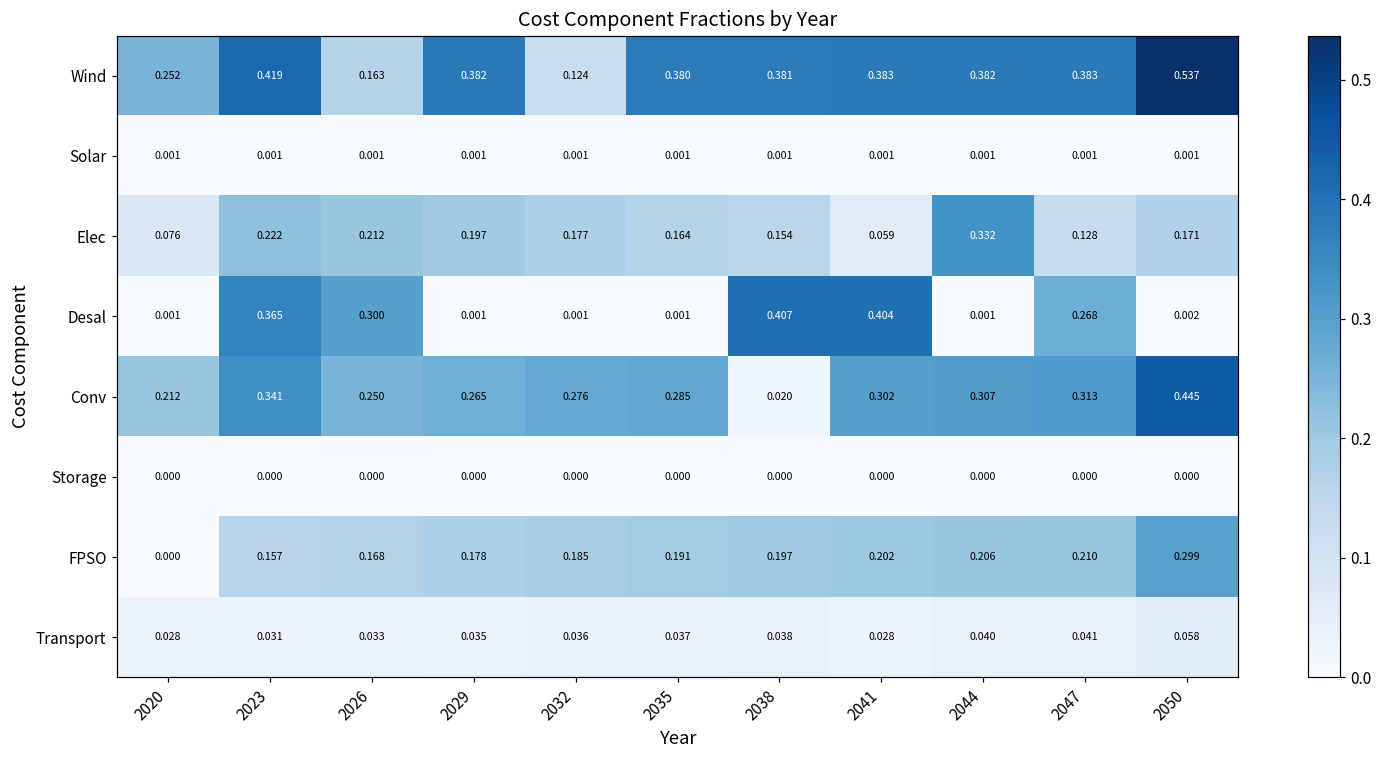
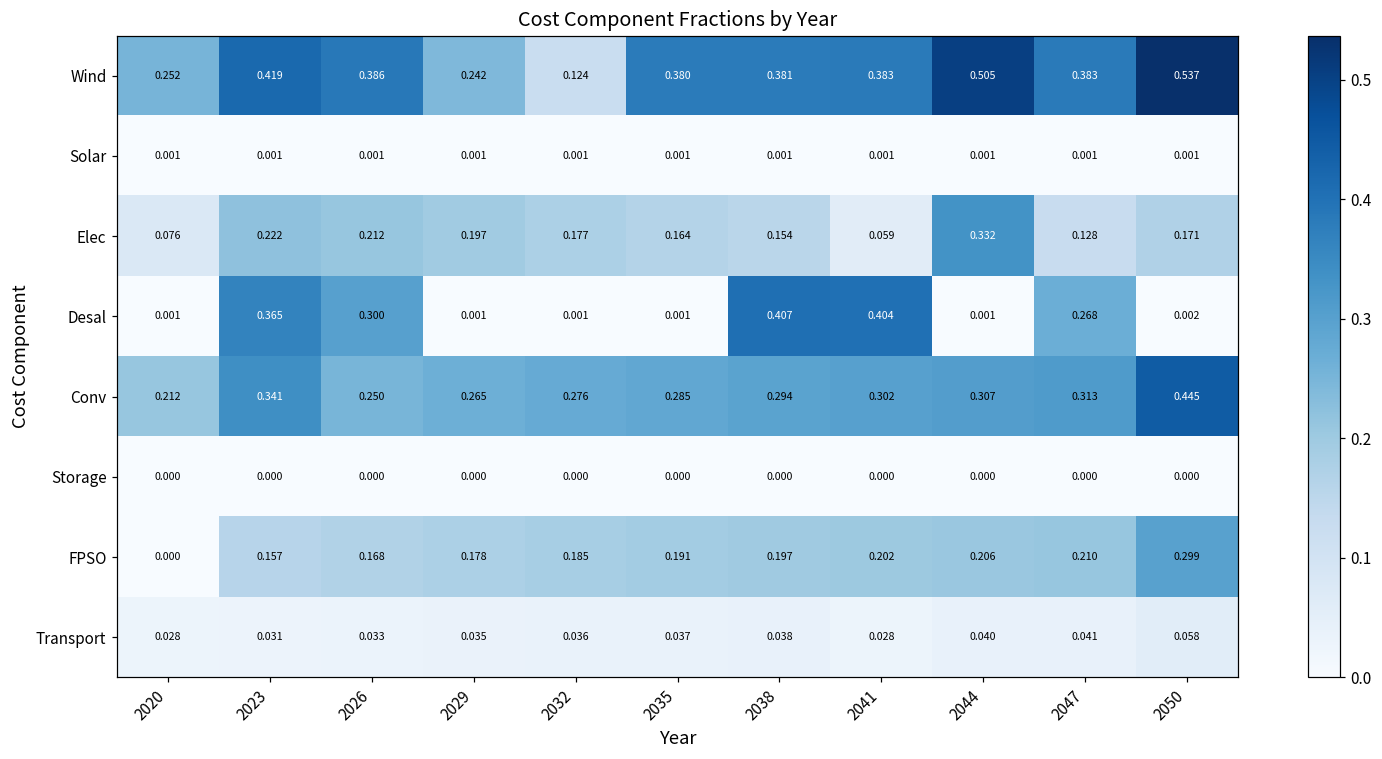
  {
    "Wind": {
      "2020": 0.252,
      "2023": 0.419,
-     "2026": 0.163,
-     "2029": 0.382,
+     "2026": 0.386,
+     "2029": 0.242,
      "2032": 0.124,
      "2035": 0.380,
      "2038": 0.381,
      "2041": 0.383,
-     "2044": 0.382,
+     "2044": 0.505,
      "2047": 0.383,
      "2050": 0.537
    },
    "Solar": {
      "2020": 0.001,
      "2023": 0.001,
      "2026": 0.001,
      "2029": 0.001,
      "2032": 0.001,
      "2035": 0.001,
      "2038": 0.001,
      "2041": 0.001,
      "2044": 0.001,
      "2047": 0.001,
      "2050": 0.001
    },
    "Elec": {
      "2020": 0.076,
      "2023": 0.222,
      "2026": 0.212,
      "2029": 0.197,
      "2032": 0.177,
      "2035": 0.164,
      "2038": 0.154,
      "2041": 0.059,
      "2044": 0.332,
      "2047": 0.128,
      "2050": 0.171
    },
    "Desal": {
      "2020": 0.001,
      "2023": 0.365,
      "2026": 0.300,
      "2029": 0.001,
      "2032": 0.001,
      "2035": 0.001,
      "2038": 0.407,
      "2041": 0.404,
      "2044": 0.001,
      "2047": 0.268,
      "2050": 0.002
    },
    "Conv": {
      "2020": 0.212,
      "2023": 0.341,
      "2026": 0.250,
      "2029": 0.265,
      "2032": 0.276,
      "2035": 0.285,
-     "2038": 0.020,
+     "2038": 0.294,
      "2041": 0.302,
      "2044": 0.307,
      "2047": 0.313,
      "2050": 0.445
    },
    "Storage": {
      "2020": 0.000,
      "2023": 0.000,
      "2026": 0.000,
      "2029": 0.000,
      "2032": 0.000,
      "2035": 0.000,
      "2038": 0.000,
      "2041": 0.000,
      "2044": 0.000,
      "2047": 0.000,
      "2050": 0.000
    },
    "FPSO": {
      "2020": 0.000,
      "2023": 0.157,
      "2026": 0.168,
      "2029": 0.178,
      "2032": 0.185,
      "2035": 0.191,
      "2038": 0.197,
      "2041": 0.202,
      "2044": 0.206,
      "2047": 0.210,
      "2050": 0.299
    },
    "Transport": {
      "2020": 0.028,
      "2023": 0.031,
      "2026": 0.033,
      "2029": 0.035,
      "2032": 0.036,
      "2035": 0.037,
      "2038": 0.038,
      "2041": 0.028,
      "2044": 0.040,
      "2047": 0.041,
      "2050": 0.058
    }
  }
